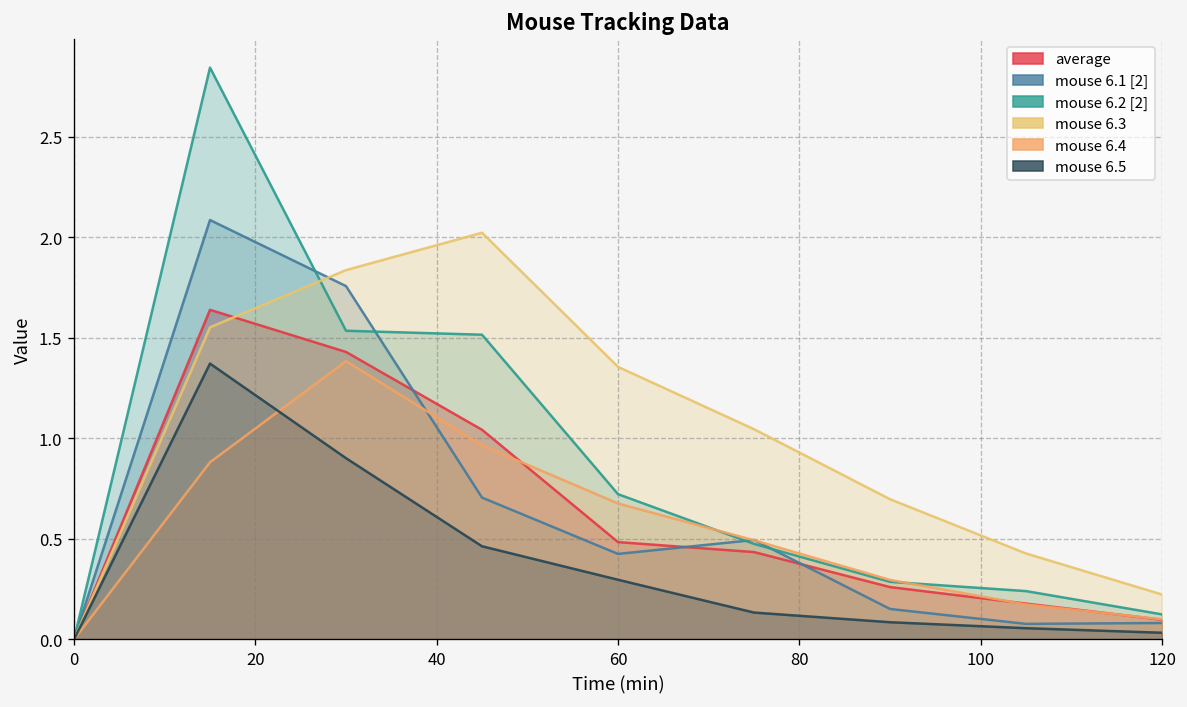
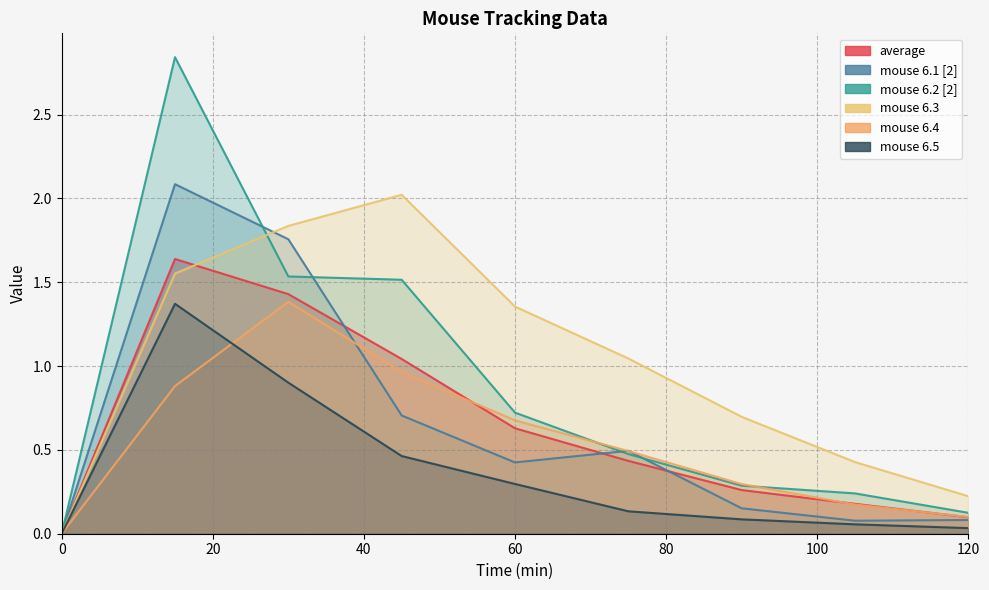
  {
    "average": {
-     "60": 0.48
+     "60": 0.63
    }
  }
